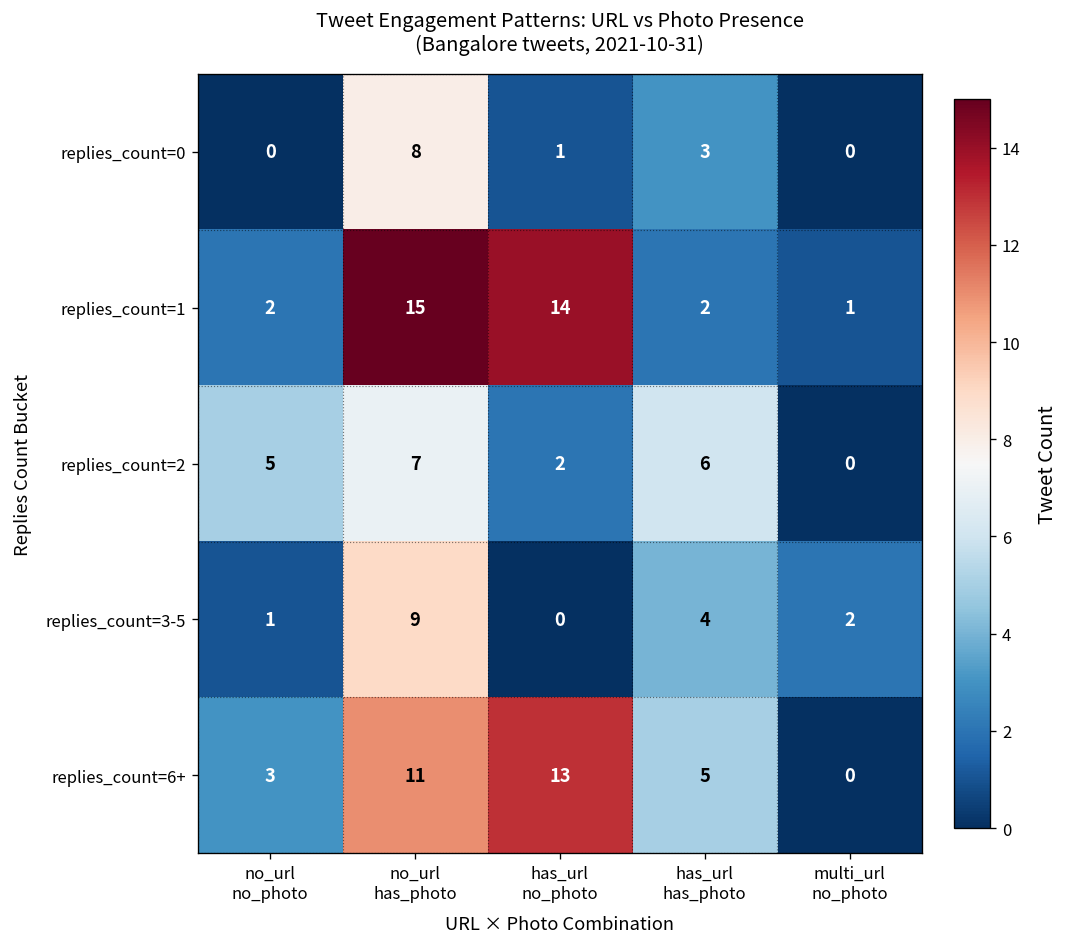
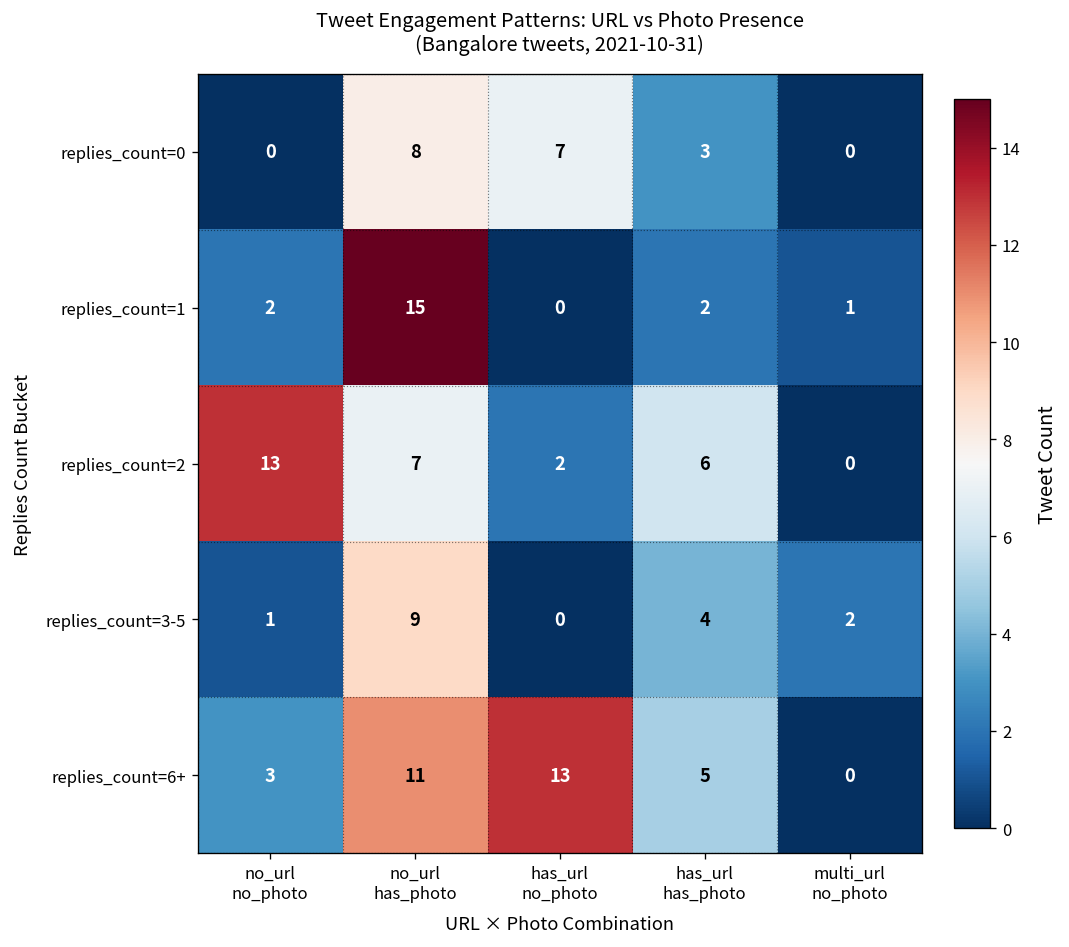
  {
    "replies_count=0": {
      "no_url no_photo": 0,
      "no_url has_photo": 8,
-     "has_url no_photo": 1,
+     "has_url no_photo": 7,
      "has_url has_photo": 3,
      "multi_url no_photo": 0
    },
    "replies_count=1": {
      "no_url no_photo": 2,
      "no_url has_photo": 15,
-     "has_url no_photo": 14,
+     "has_url no_photo": 0,
      "has_url has_photo": 2,
      "multi_url no_photo": 1
    },
    "replies_count=2": {
-     "no_url no_photo": 5,
+     "no_url no_photo": 13,
      "no_url has_photo": 7,
      "has_url no_photo": 2,
      "has_url has_photo": 6,
      "multi_url no_photo": 0
    },
    "replies_count=3-5": {
      "no_url no_photo": 1,
      "no_url has_photo": 9,
      "has_url no_photo": 0,
      "has_url has_photo": 4,
      "multi_url no_photo": 2
    },
    "replies_count=6+": {
      "no_url no_photo": 3,
      "no_url has_photo": 11,
      "has_url no_photo": 13,
      "has_url has_photo": 5,
      "multi_url no_photo": 0
    }
  }
